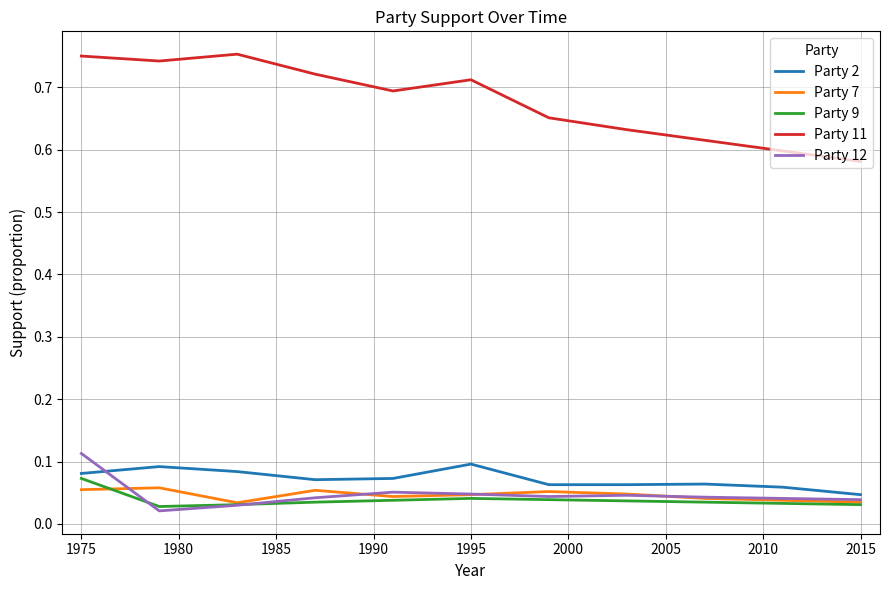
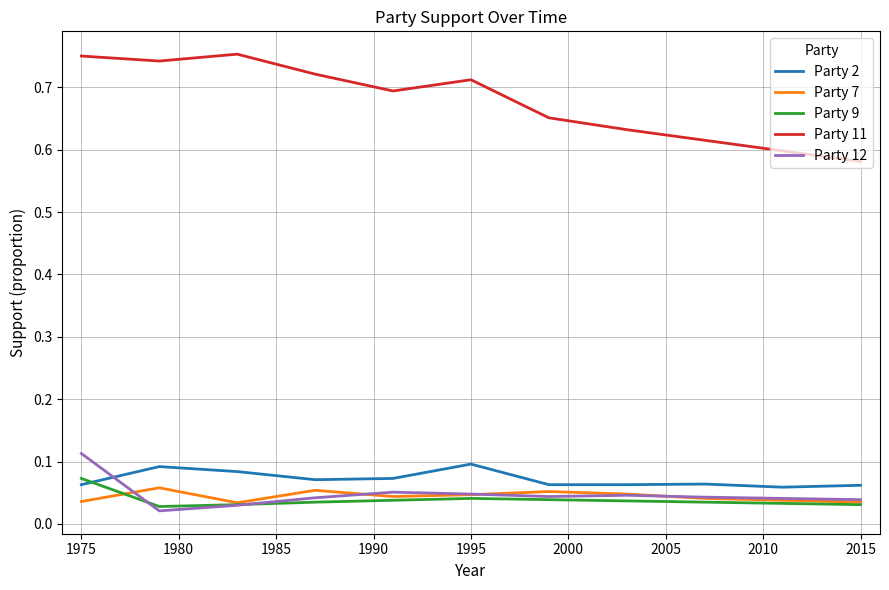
  {
    "Party 2": {
-     "1975": 0.08,
+     "1975": 0.06,
      "1995": 0.10,
-     "2015": 0.05
+     "2015": 0.06
    },
    "Party 7": {
-     "1975": 0.06
+     "1975": 0.04
    },
    "Party 9": {
      "1975": 0.07,
      "1995": 0.04
    },
    "Party 11": {
      "1975": 0.75,
      "1995": 0.71
    },
    "Party 12": {
      "1975": 0.11
    }
  }
